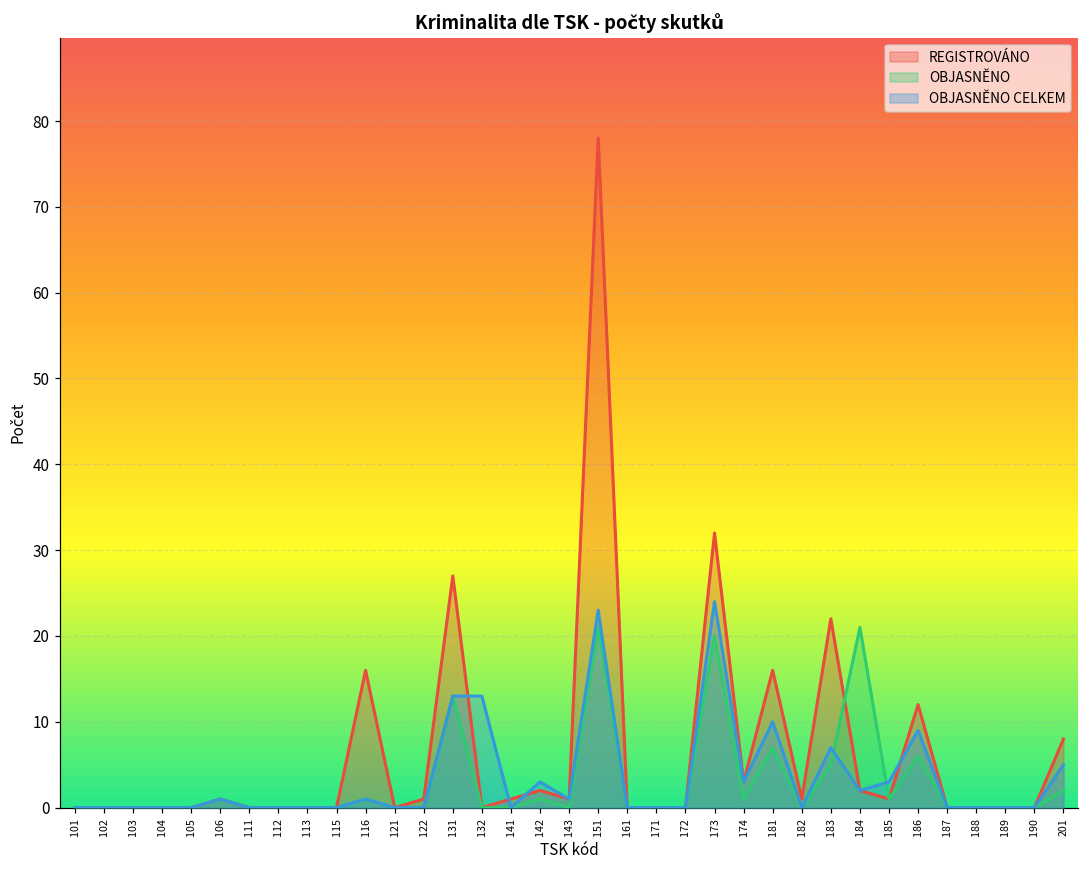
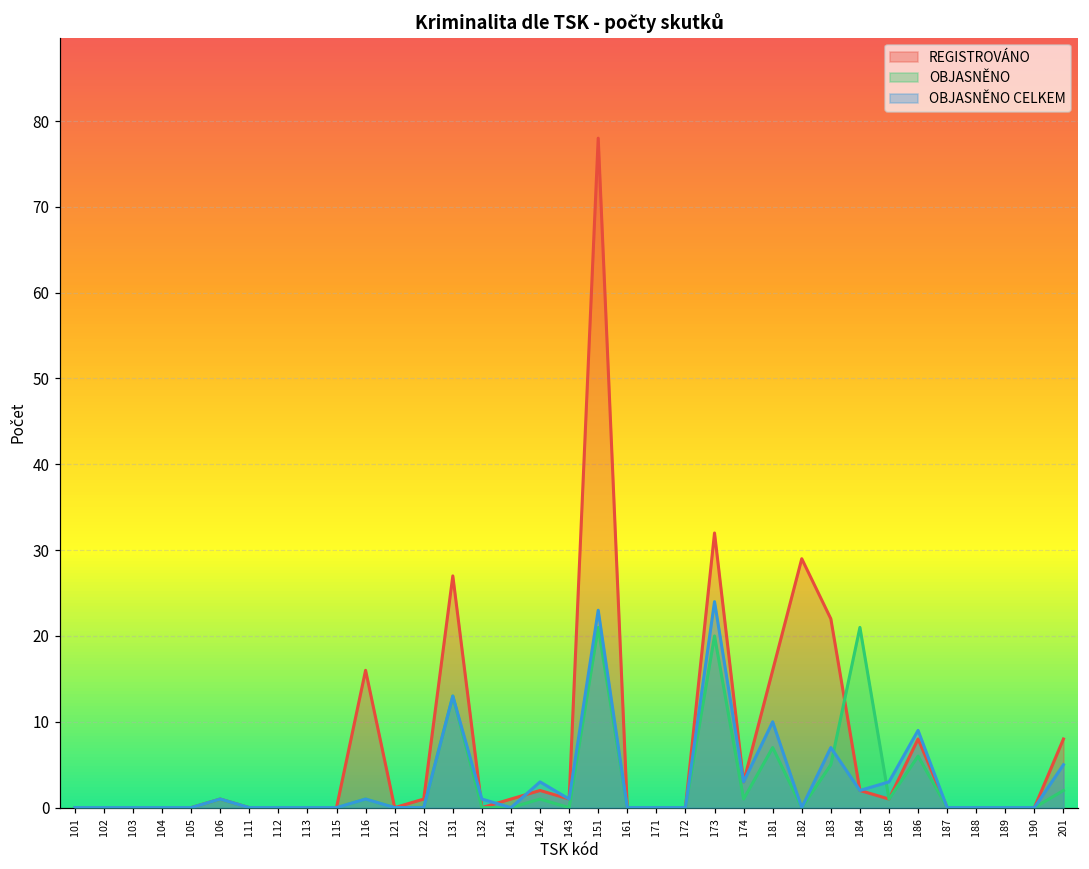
  {
    "REGISTROVÁNO": {
      "116": 16,
      "122": 1,
      "131": 27,
      "141": 1,
      "142": 2,
      "151": 78,
      "173": 32,
      "181": 16,
-     "182": 1,
+     "182": 29,
      "183": 22,
-     "186": 12,
+     "186": 8,
      "201": 8
    },
    "OBJASNĚNO": {
      "142": 1,
      "143": 0,
      "151": 21,
      "173": 20,
      "174": 1,
      "181": 7,
      "183": 5,
      "184": 21,
      "186": 6,
      "201": 2
    },
    "OBJASNĚNO CELKEM": {
-     "132": 13,
+     "132": 1,
      "142": 3,
      "151": 23,
      "173": 24,
      "181": 10,
      "183": 7,
      "185": 3,
      "186": 9,
      "201": 5
    }
  }
